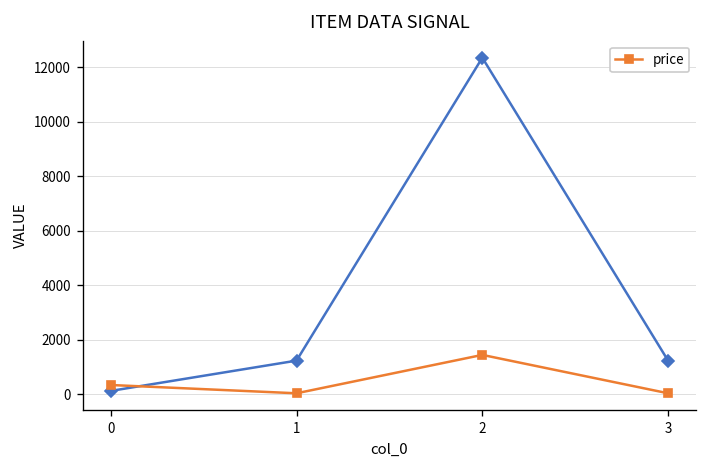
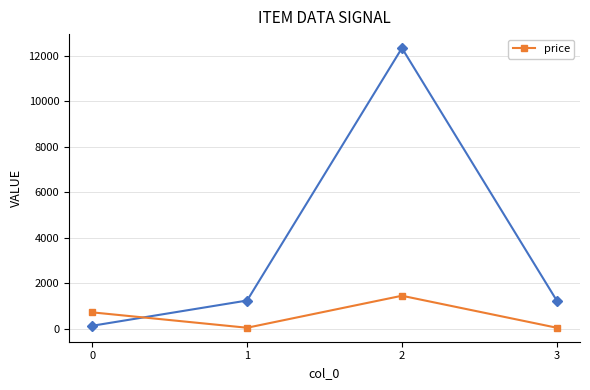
  {
    "price": {
-     "0": 300,
+     "0": 700,
      "1": 0,
      "2": 1400,
      "3": 0
    }
  }
